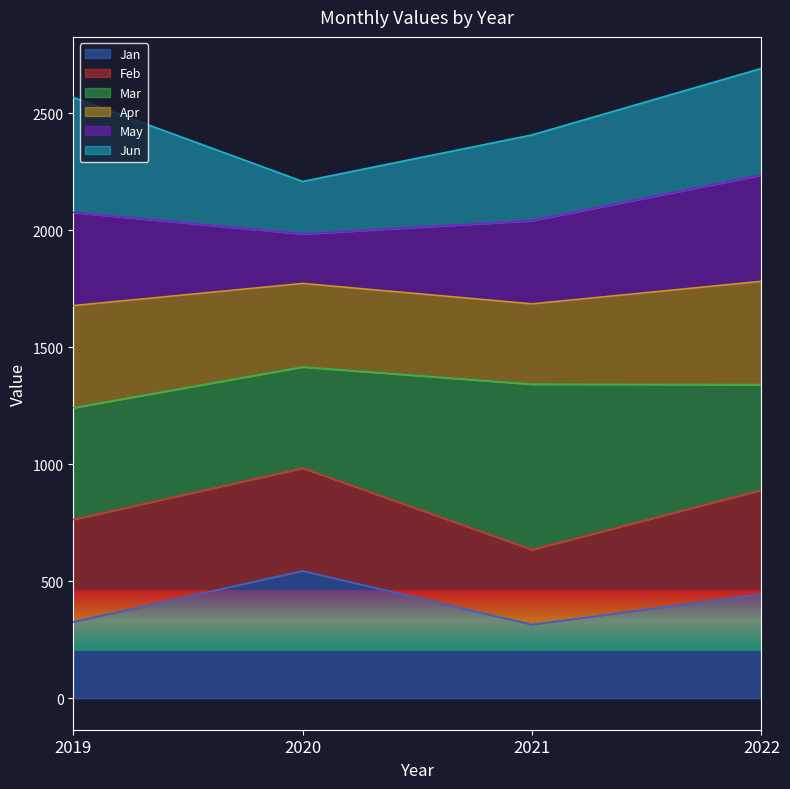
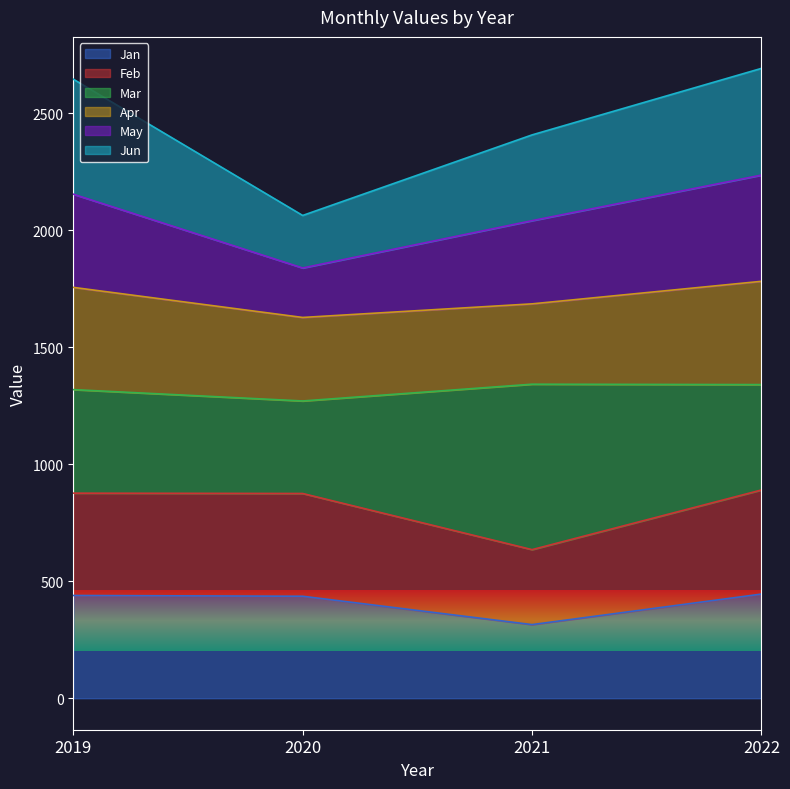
  {
    "Jan": {
-     "2019": 330,
-     "2020": 540,
+     "2019": 440,
+     "2020": 440,
      "2021": 310,
      "2022": 450
    },
    "Feb": {
      "2019": 440,
      "2020": 440,
      "2021": 320,
      "2022": 440
    },
    "Mar": {
-     "2019": 480,
-     "2020": 430,
+     "2019": 440,
+     "2020": 400,
      "2021": 710,
      "2022": 450
    },
    "Apr": {
      "2019": 440,
      "2020": 360,
      "2021": 340,
      "2022": 440
    },
    "May": {
      "2019": 400,
      "2020": 210,
      "2021": 360,
      "2022": 450
    },
    "Jun": {
      "2019": 490,
      "2020": 220,
      "2021": 370,
      "2022": 460
    }
  }
